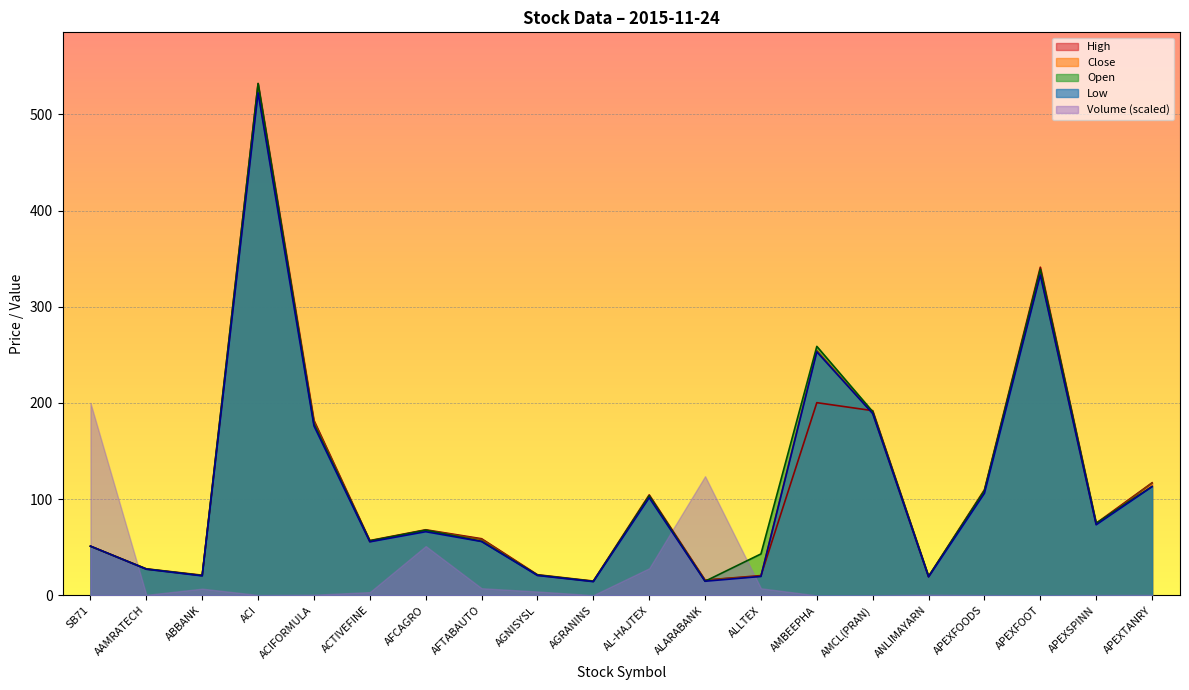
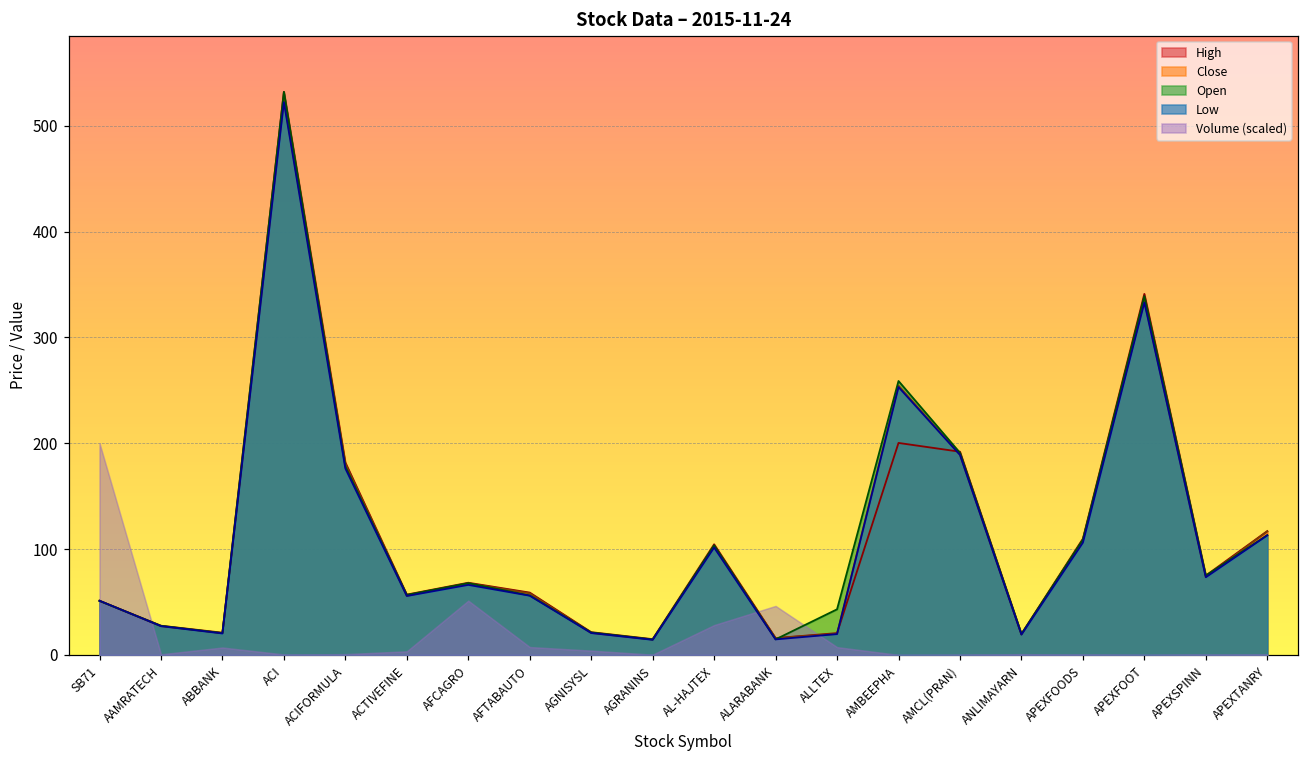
  {
    "High": {
      "AMBEEPHA": 200
    },
    "Open": {
      "ALLTEX": 40,
      "AMBEEPHA": 260
    },
    "Volume (scaled)": {
      "SB71": 200,
      "ABBANK": 10,
      "ACTIVEFINE": 0,
      "AFCAGRO": 50,
      "AFTABAUTO": 10,
      "AGNISYSL": 0,
      "AL-HAJTEX": 30,
-     "ALARABANK": 120,
+     "ALARABANK": 50,
      "ALLTEX": 10
    }
  }
